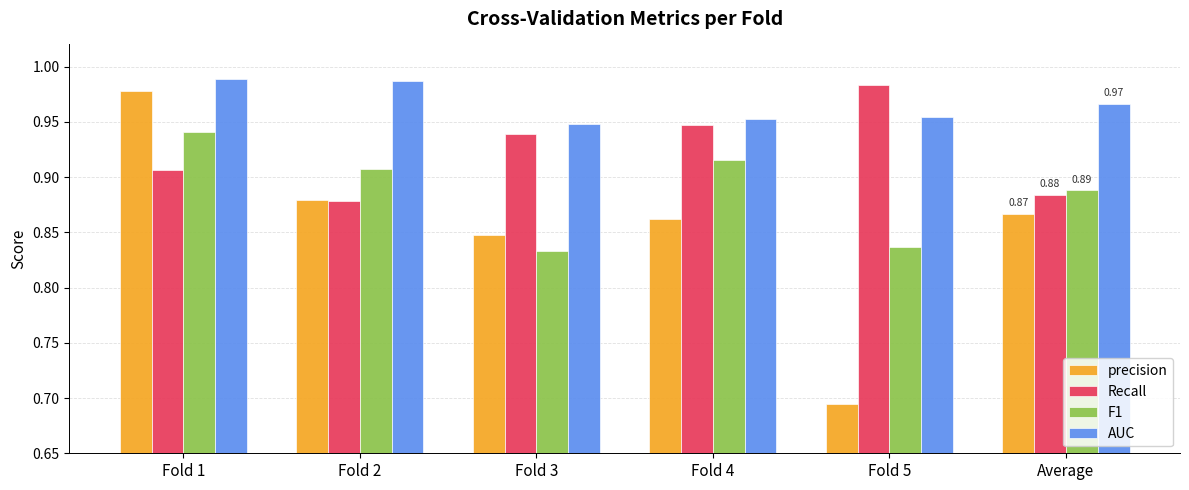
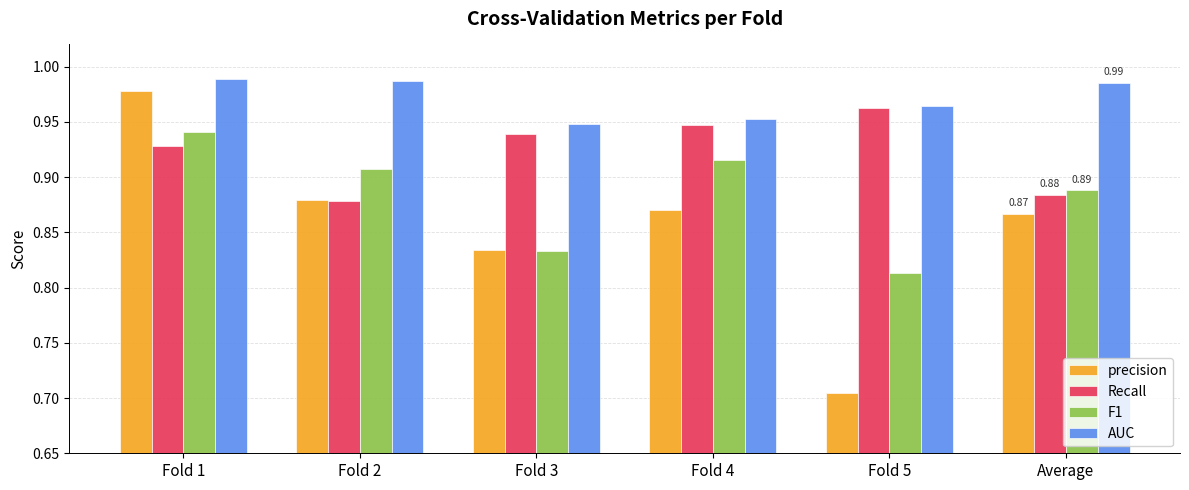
  {
    "precision": {
      "Fold 1": 0.978,
      "Fold 2": 0.879,
-     "Fold 3": 0.847,
-     "Fold 4": 0.862,
-     "Fold 5": 0.695
+     "Fold 3": 0.834,
+     "Fold 4": 0.870,
+     "Fold 5": 0.704
    },
    "Recall": {
-     "Fold 1": 0.906,
+     "Fold 1": 0.928,
      "Fold 2": 0.878,
      "Fold 3": 0.939,
      "Fold 4": 0.947,
-     "Fold 5": 0.983
+     "Fold 5": 0.962
    },
    "F1": {
      "Fold 1": 0.941,
      "Fold 2": 0.907,
      "Fold 3": 0.833,
      "Fold 4": 0.915,
-     "Fold 5": 0.837
+     "Fold 5": 0.813
    },
    "AUC": {
-     "Fold 5": 0.955,
-     "Average": 0.97
+     "Fold 5": 0.965,
+     "Average": 0.99
    }
  }
